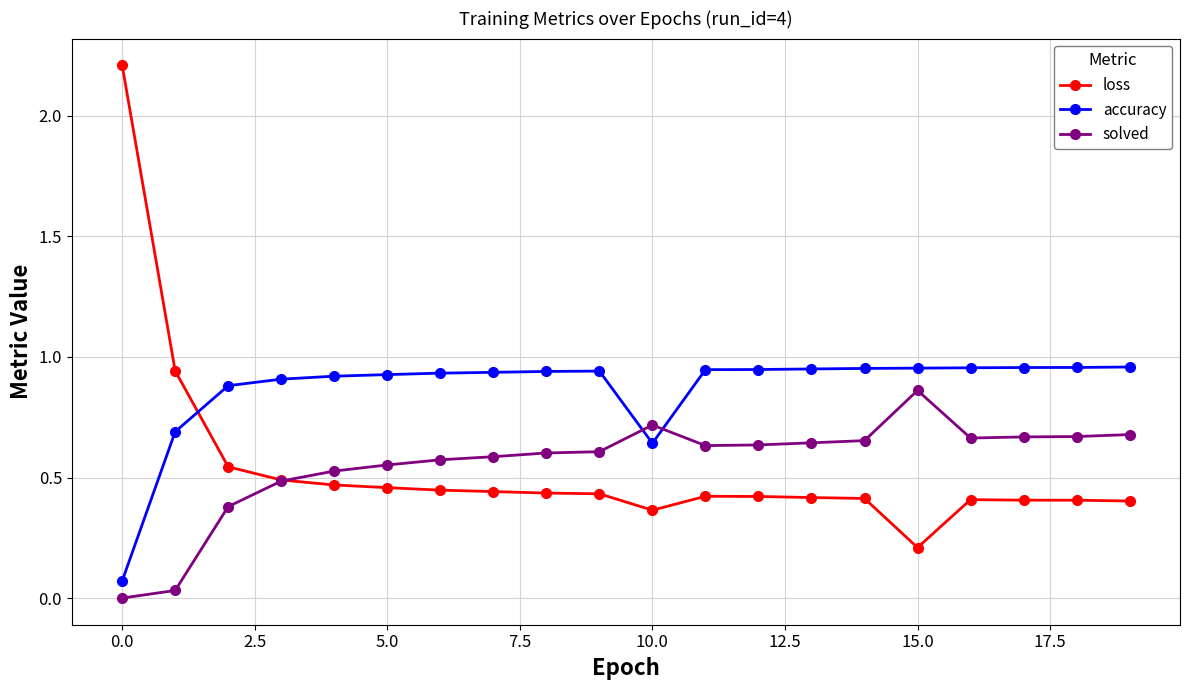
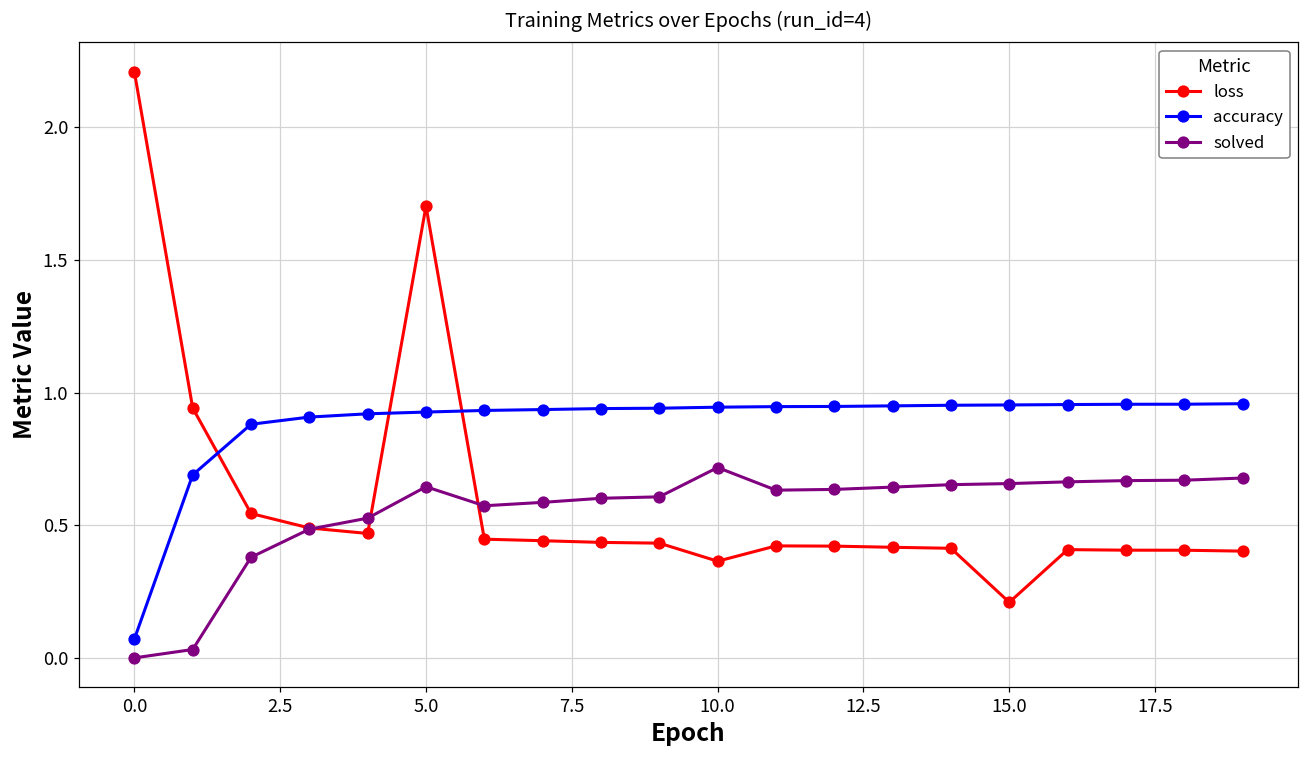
  {
    "loss": {
      "0.0": 2.21,
-     "5.0": 0.46,
+     "5.0": 1.70,
      "10.0": 0.36,
      "15.0": 0.21
    },
    "accuracy": {
      "0.0": 0.07,
      "5.0": 0.93,
-     "10.0": 0.64,
+     "10.0": 0.95,
      "15.0": 0.95
    },
    "solved": {
      "0.0": 0.00,
-     "5.0": 0.55,
+     "5.0": 0.65,
      "10.0": 0.72,
-     "15.0": 0.86
+     "15.0": 0.66
    }
  }
